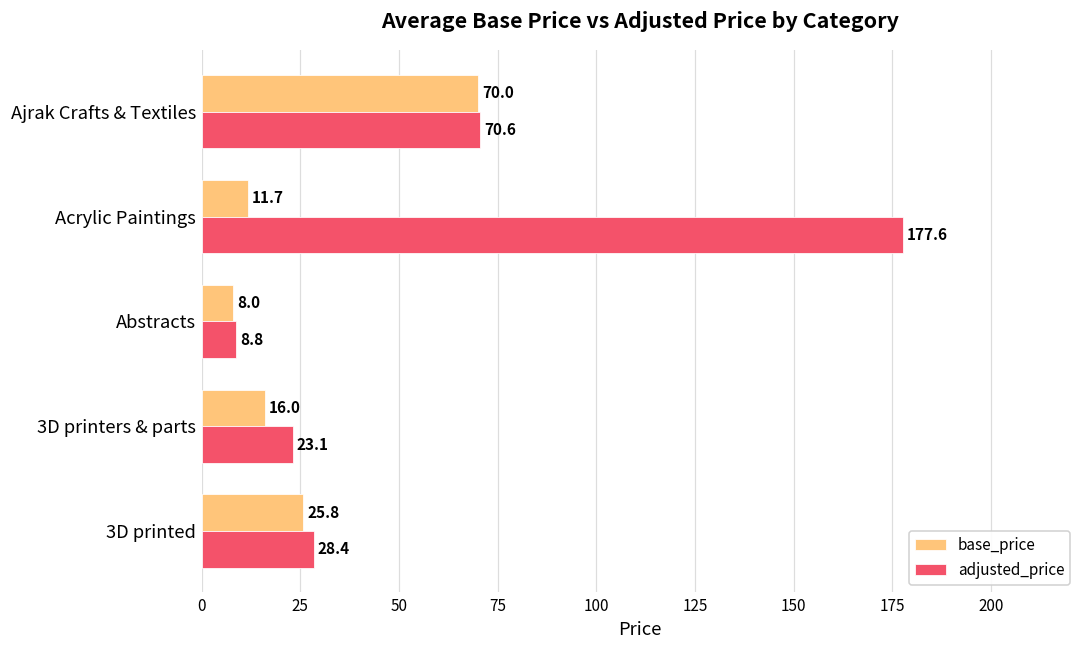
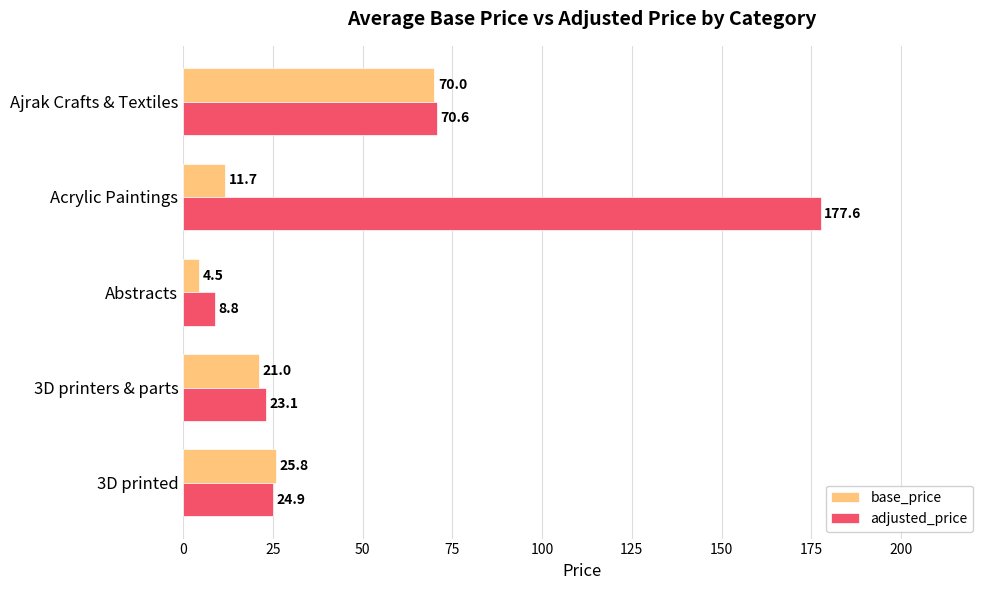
  {
    "base_price": {
      "Ajrak Crafts & Textiles": 70.0,
      "Acrylic Paintings": 11.7,
-     "Abstracts": 8.0,
-     "3D printers & parts": 16.0,
+     "Abstracts": 4.5,
+     "3D printers & parts": 21.0,
      "3D printed": 25.8
    },
    "adjusted_price": {
      "Ajrak Crafts & Textiles": 70.6,
      "Acrylic Paintings": 177.6,
      "Abstracts": 8.8,
      "3D printers & parts": 23.1,
-     "3D printed": 28.4
+     "3D printed": 24.9
    }
  }
